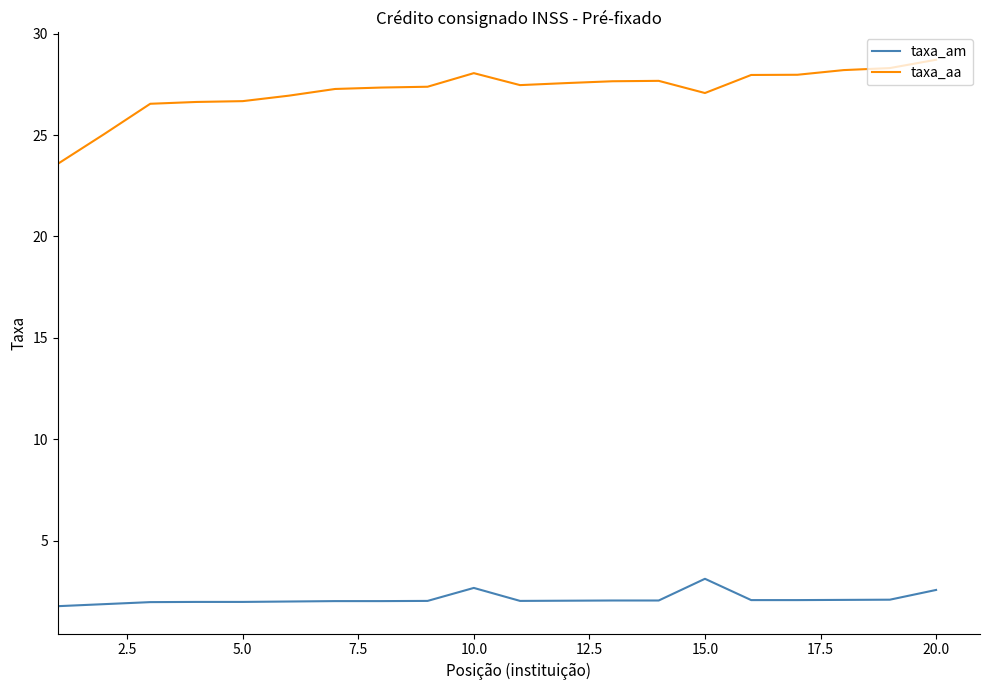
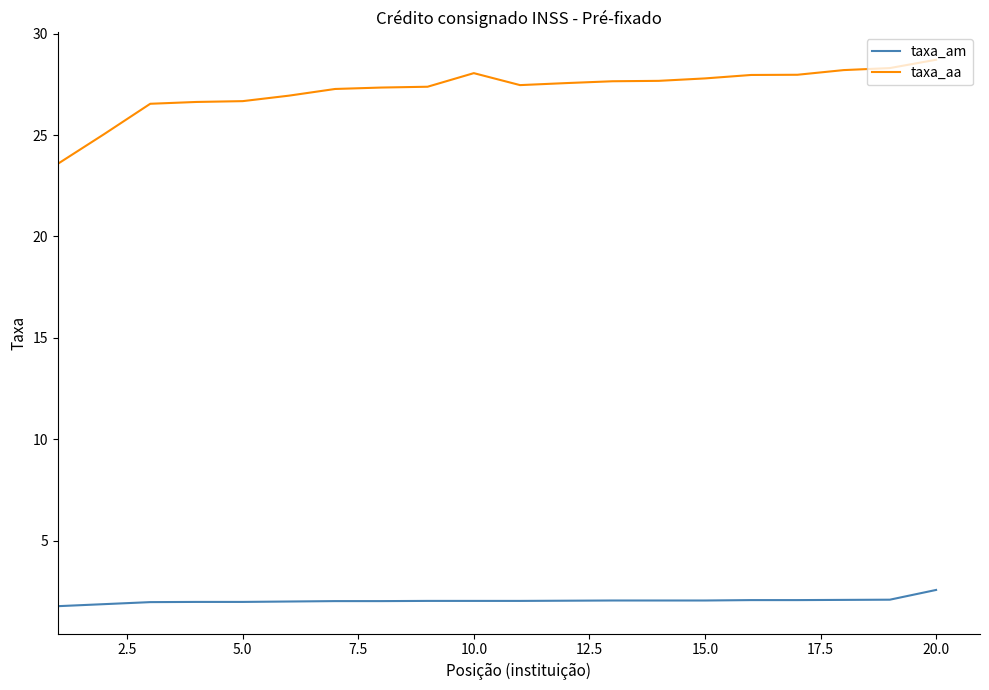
  {
    "taxa_am": {
      "5.0": 2.0,
-     "10.0": 2.7,
-     "15.0": 3.1,
+     "10.0": 2.0,
+     "15.0": 2.1,
      "20.0": 2.6
    },
    "taxa_aa": {
      "5.0": 26.7,
      "10.0": 28.1,
-     "15.0": 27.1
+     "15.0": 27.8
    }
  }
